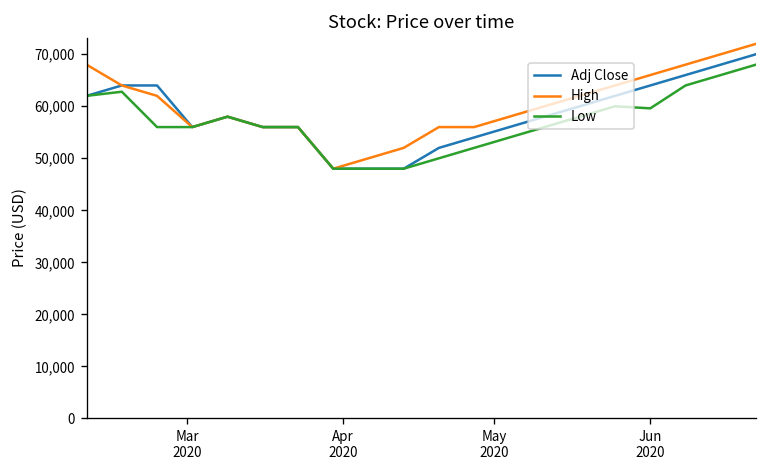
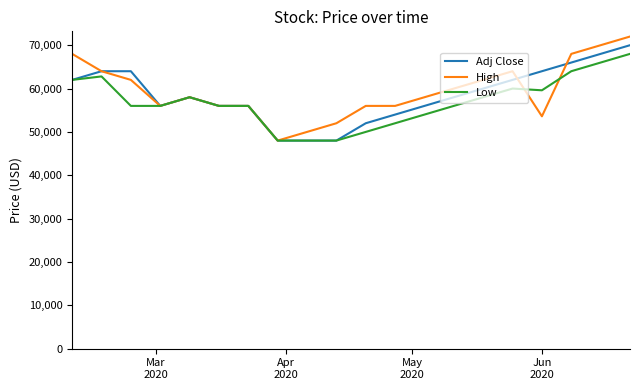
  {
    "Adj Close": {
      "Jun 2020": "64,000"
    },
    "High": {
-     "Jun 2020": "66,000"
+     "Jun 2020": "54,000"
    },
    "Low": {
      "Jun 2020": "60,000"
    }
  }
